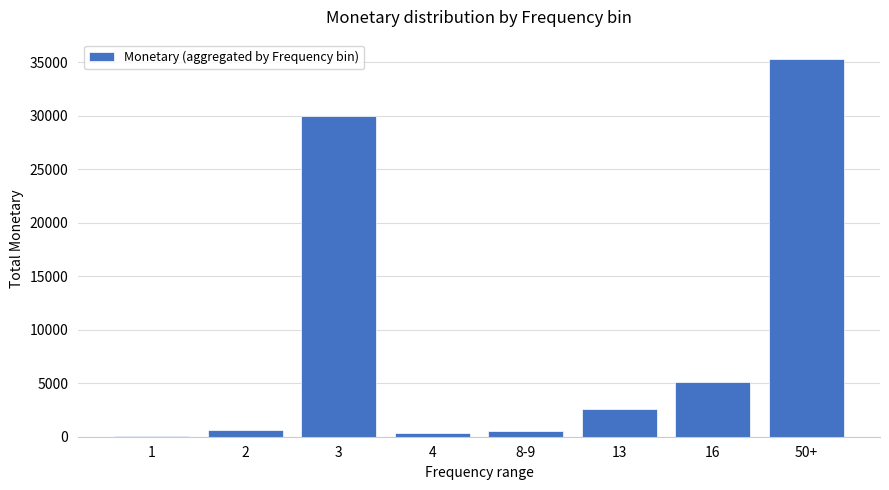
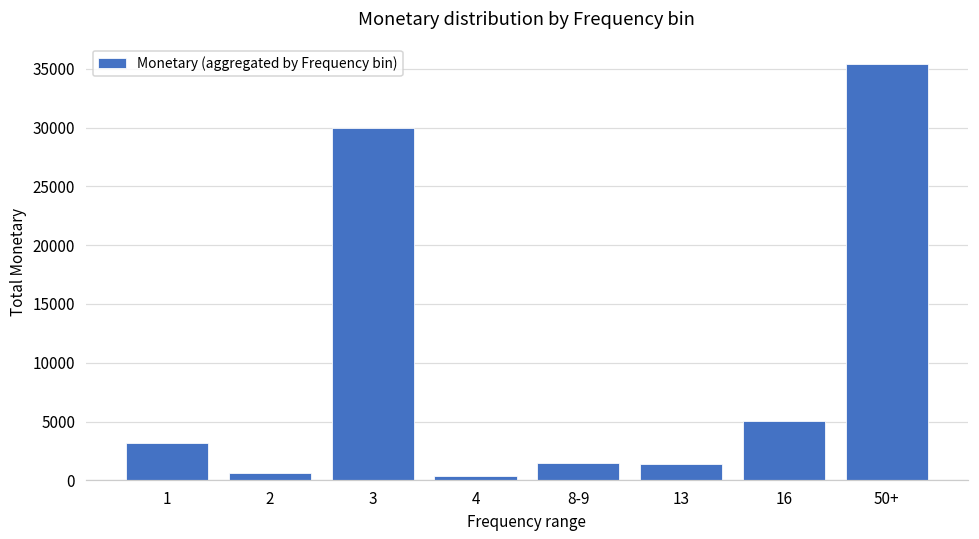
  {
-   "1": 100,
+   "1": 3200,
    "2": 600,
    "3": 30000,
    "4": 400,
-   "8-9": 600,
-   "13": 2600,
+   "8-9": 1500,
+   "13": 1400,
    "16": 5100,
    "50+": 35400
  }
